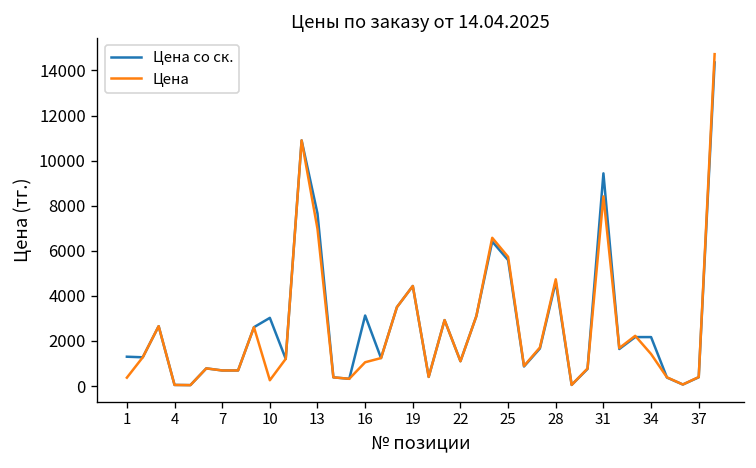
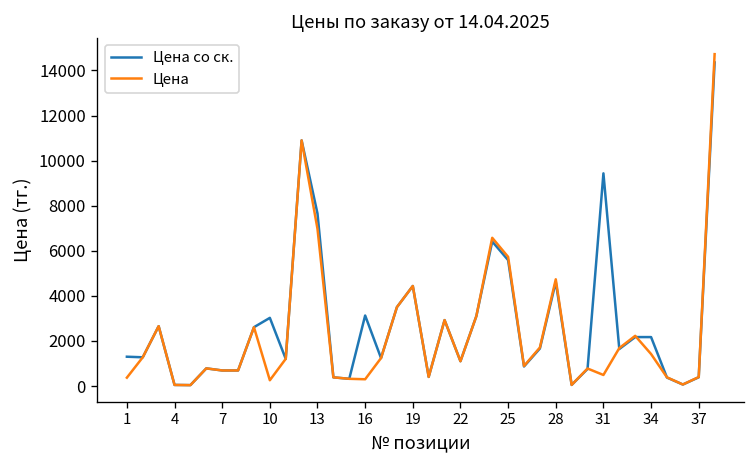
  {
    "Цена со ск.": {
      "1": 1300,
      "10": 3000,
      "13": 7700,
      "16": 3100,
      "25": 5600,
      "31": 9400,
      "34": 2200
    },
    "Цена": {
      "1": 400,
      "10": 300,
      "13": 7000,
-     "16": 1100,
+     "16": 300,
      "25": 5700,
-     "31": 8400,
+     "31": 500,
      "34": 1400
    }
  }
